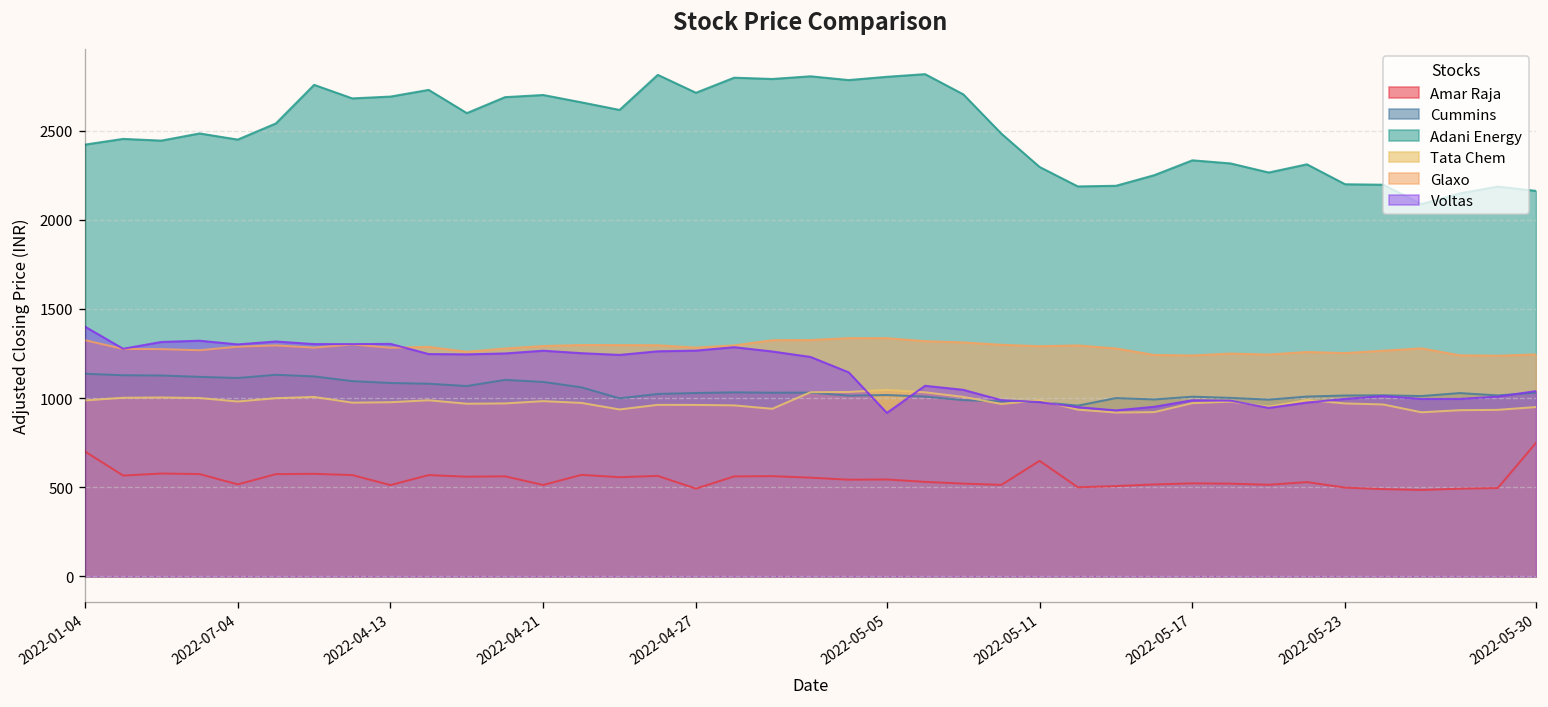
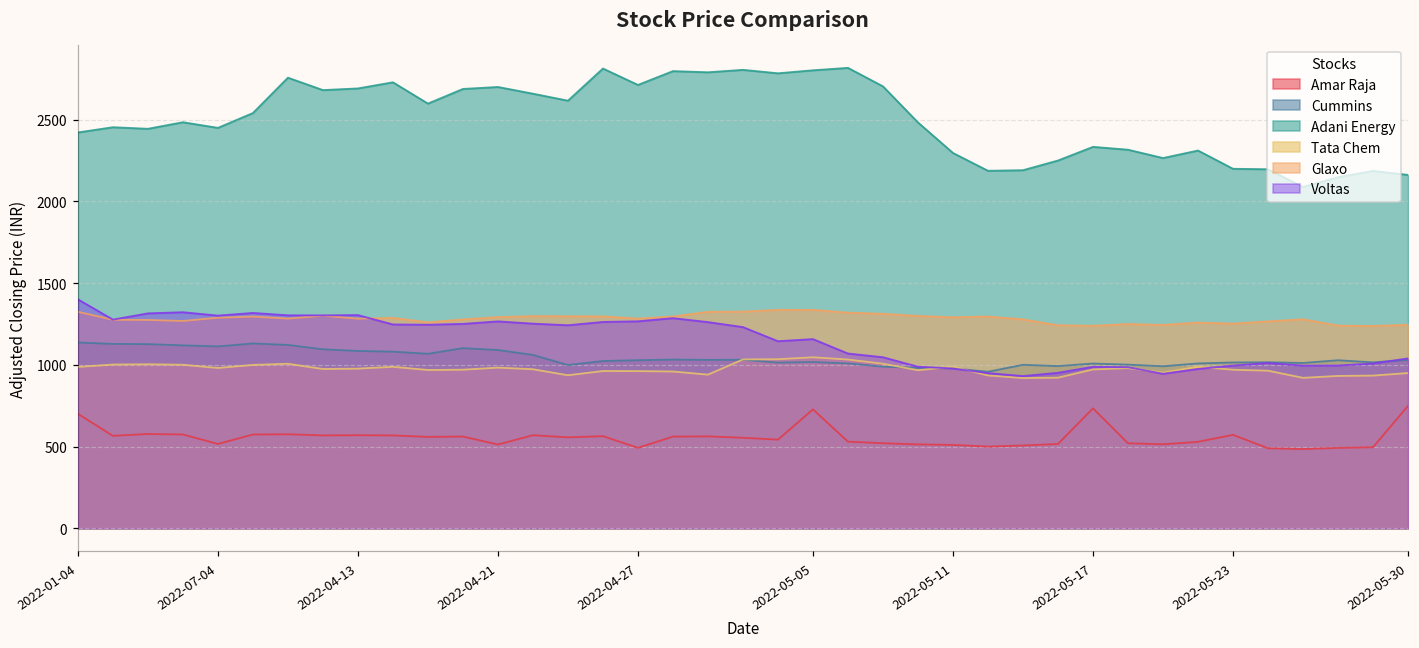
  {
    "Amar Raja": {
      "2022-01-04": 700,
      "2022-07-04": 520,
-     "2022-04-13": 510,
+     "2022-04-13": 570,
      "2022-04-21": 510,
      "2022-04-27": 490,
-     "2022-05-05": 540,
-     "2022-05-11": 650,
-     "2022-05-17": 520,
-     "2022-05-23": 500,
+     "2022-05-05": 730,
+     "2022-05-11": 510,
+     "2022-05-17": 730,
+     "2022-05-23": 570,
      "2022-05-30": 750
    },
    "Voltas": {
      "2022-01-04": 1400,
      "2022-04-13": 1300,
      "2022-04-21": 1270,
-     "2022-05-05": 920,
+     "2022-05-05": 1160,
      "2022-05-23": 1000
    }
  }
